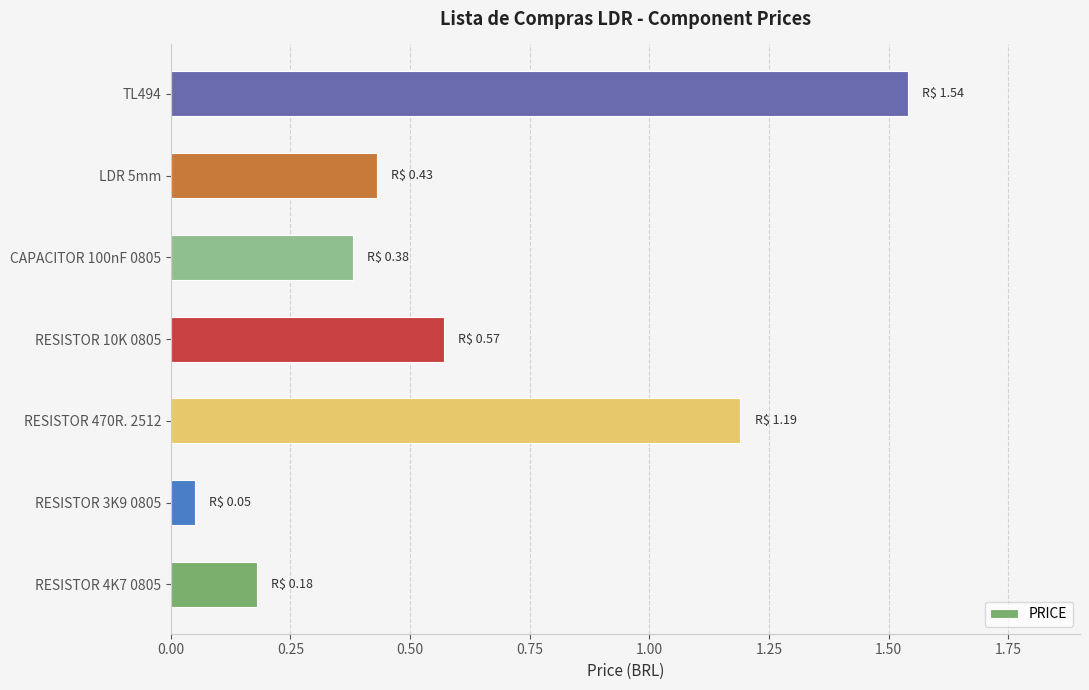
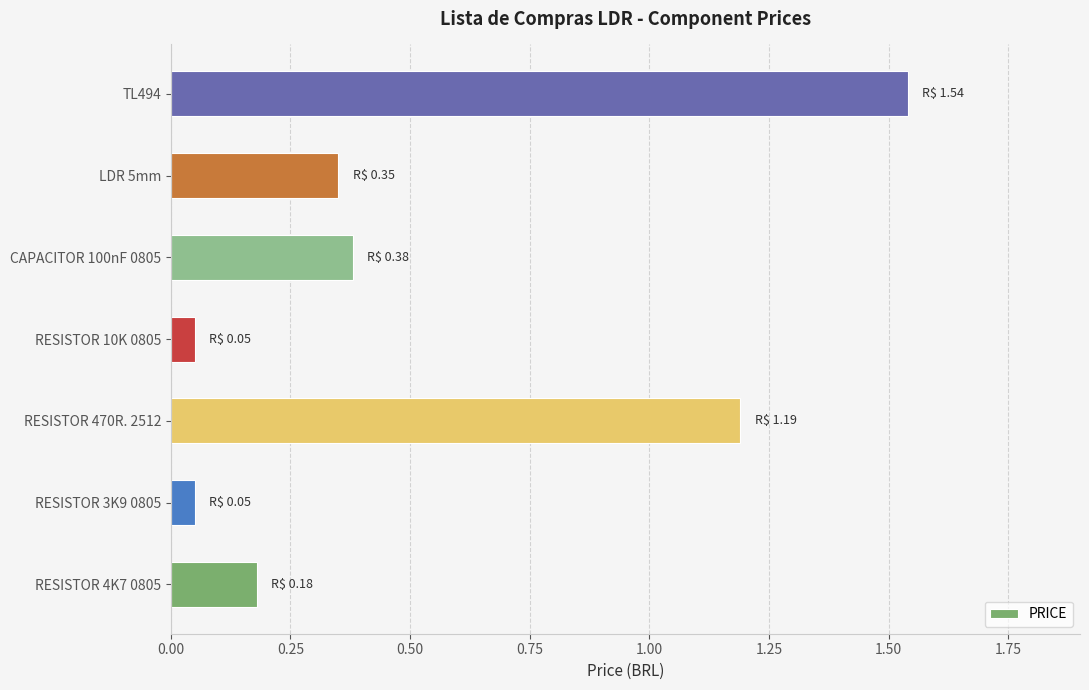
  {
    "TL494": 1.54,
-   "LDR 5mm": 0.43,
+   "LDR 5mm": 0.35,
    "CAPACITOR 100nF 0805": 0.38,
-   "RESISTOR 10K 0805": 0.57,
+   "RESISTOR 10K 0805": 0.05,
    "RESISTOR 470R. 2512": 1.19,
    "RESISTOR 3K9 0805": 0.05,
    "RESISTOR 4K7 0805": 0.18
  }
